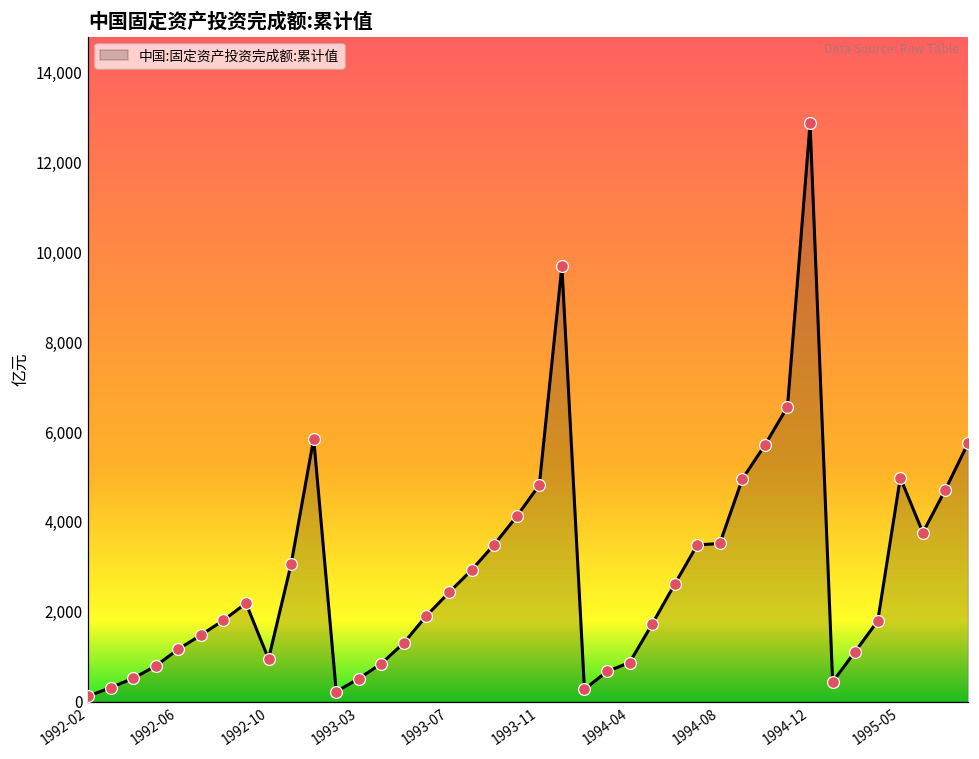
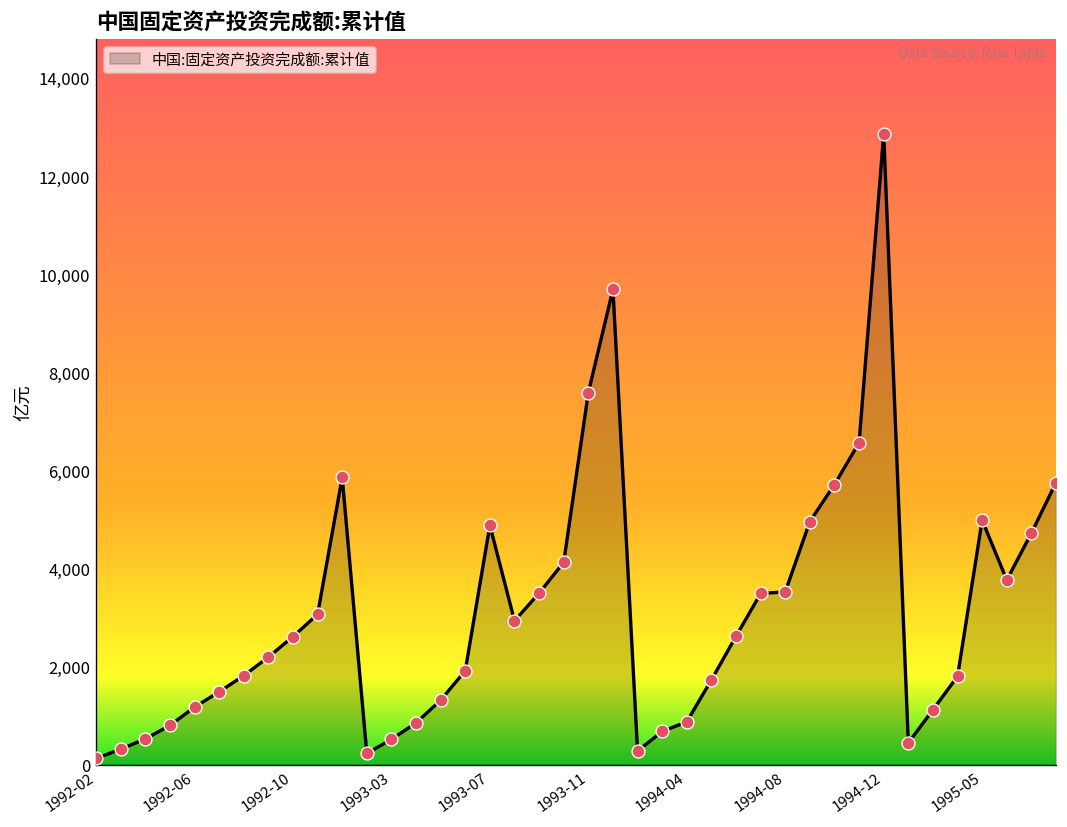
  {
    "1992-02": "100",
    "1992-06": "1,200",
-   "1992-10": "1,000",
+   "1992-10": "2,600",
    "1993-03": "500",
-   "1993-07": "2,400",
-   "1993-11": "4,800",
+   "1993-07": "4,900",
+   "1993-11": "7,600",
    "1994-04": "900",
    "1994-08": "3,500",
    "1994-12": "12,900",
    "1995-05": "5,000"
  }
